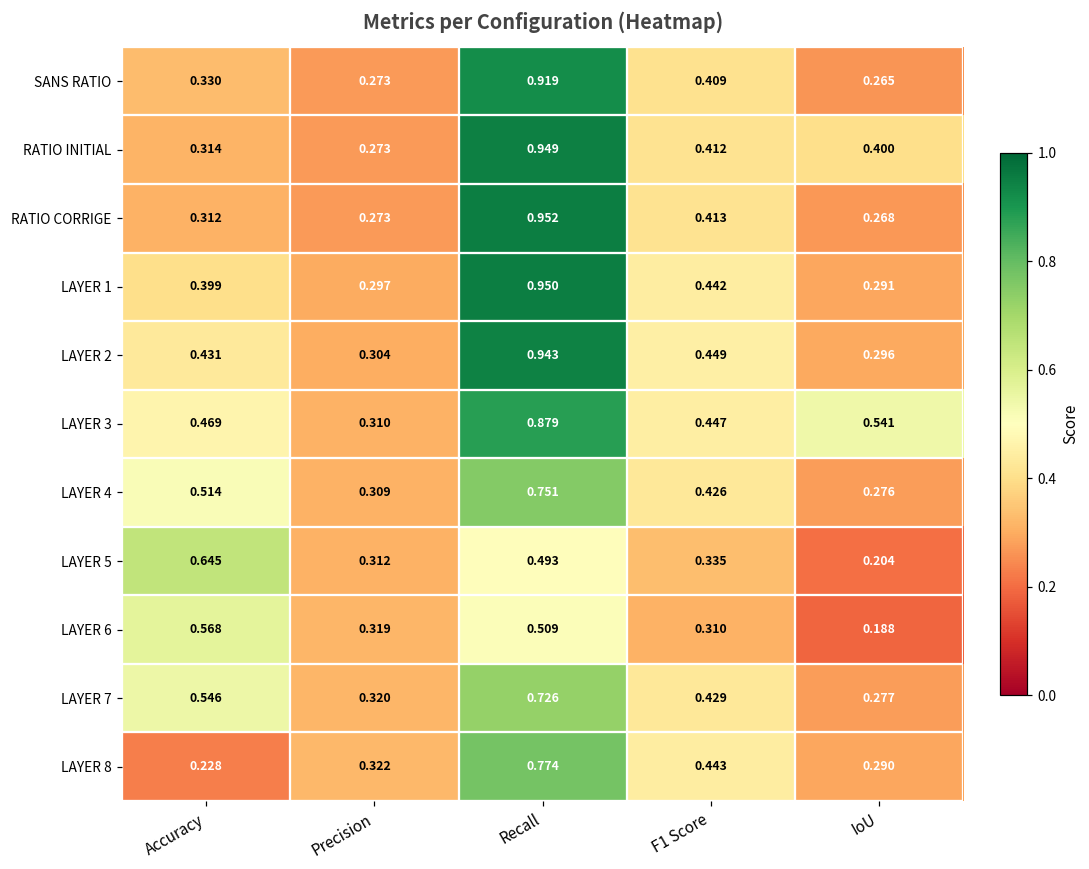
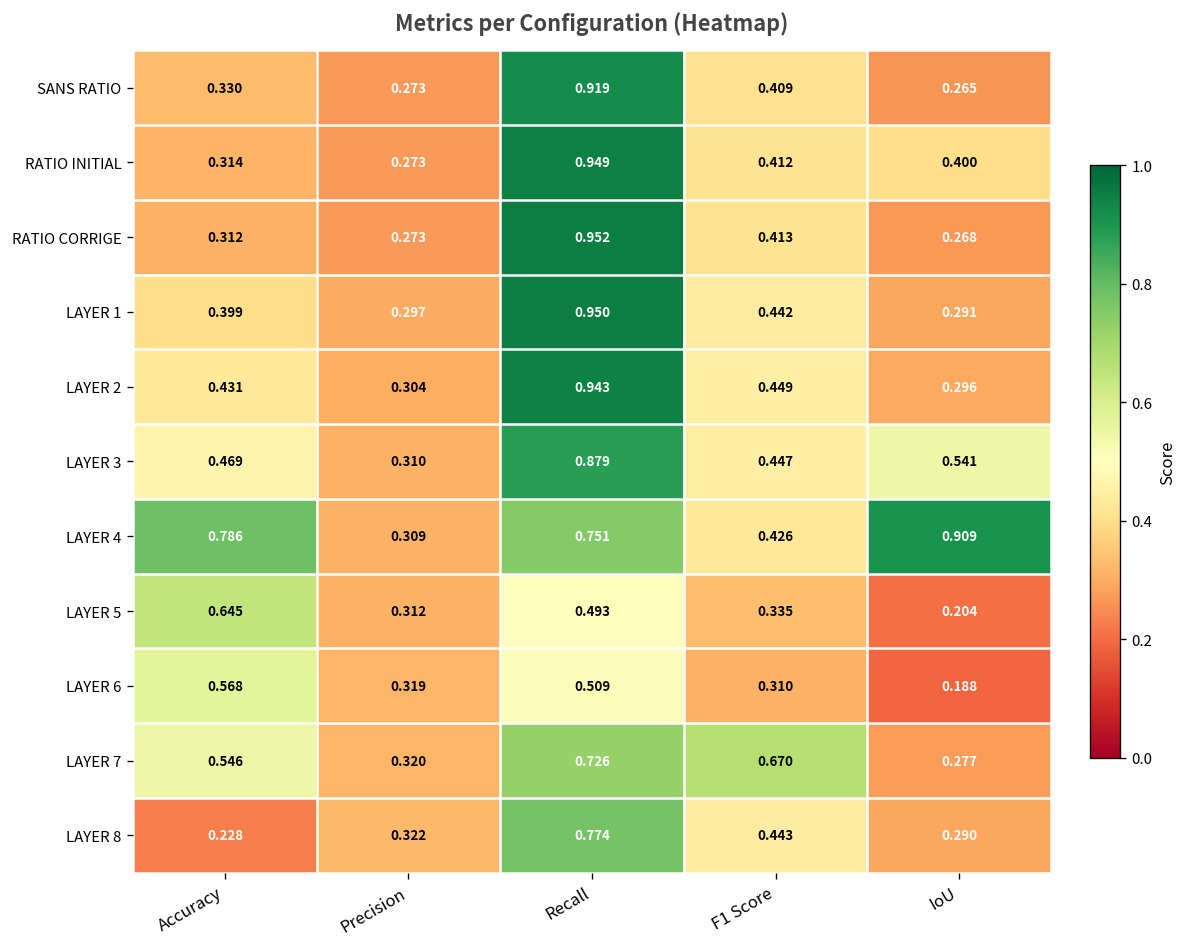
  {
    "SANS RATIO": {
      "Accuracy": 0.330,
      "Precision": 0.273,
      "Recall": 0.919,
      "F1 Score": 0.409,
      "IoU": 0.265
    },
    "RATIO INITIAL": {
      "Accuracy": 0.314,
      "Precision": 0.273,
      "Recall": 0.949,
      "F1 Score": 0.412,
      "IoU": 0.400
    },
    "RATIO CORRIGE": {
      "Accuracy": 0.312,
      "Precision": 0.273,
      "Recall": 0.952,
      "F1 Score": 0.413,
      "IoU": 0.268
    },
    "LAYER 1": {
      "Accuracy": 0.399,
      "Precision": 0.297,
      "Recall": 0.950,
      "F1 Score": 0.442,
      "IoU": 0.291
    },
    "LAYER 2": {
      "Accuracy": 0.431,
      "Precision": 0.304,
      "Recall": 0.943,
      "F1 Score": 0.449,
      "IoU": 0.296
    },
    "LAYER 3": {
      "Accuracy": 0.469,
      "Precision": 0.310,
      "Recall": 0.879,
      "F1 Score": 0.447,
      "IoU": 0.541
    },
    "LAYER 4": {
-     "Accuracy": 0.514,
+     "Accuracy": 0.786,
      "Precision": 0.309,
      "Recall": 0.751,
      "F1 Score": 0.426,
-     "IoU": 0.276
+     "IoU": 0.909
    },
    "LAYER 5": {
      "Accuracy": 0.645,
      "Precision": 0.312,
      "Recall": 0.493,
      "F1 Score": 0.335,
      "IoU": 0.204
    },
    "LAYER 6": {
      "Accuracy": 0.568,
      "Precision": 0.319,
      "Recall": 0.509,
      "F1 Score": 0.310,
      "IoU": 0.188
    },
    "LAYER 7": {
      "Accuracy": 0.546,
      "Precision": 0.320,
      "Recall": 0.726,
-     "F1 Score": 0.429,
+     "F1 Score": 0.670,
      "IoU": 0.277
    },
    "LAYER 8": {
      "Accuracy": 0.228,
      "Precision": 0.322,
      "Recall": 0.774,
      "F1 Score": 0.443,
      "IoU": 0.290
    }
  }
